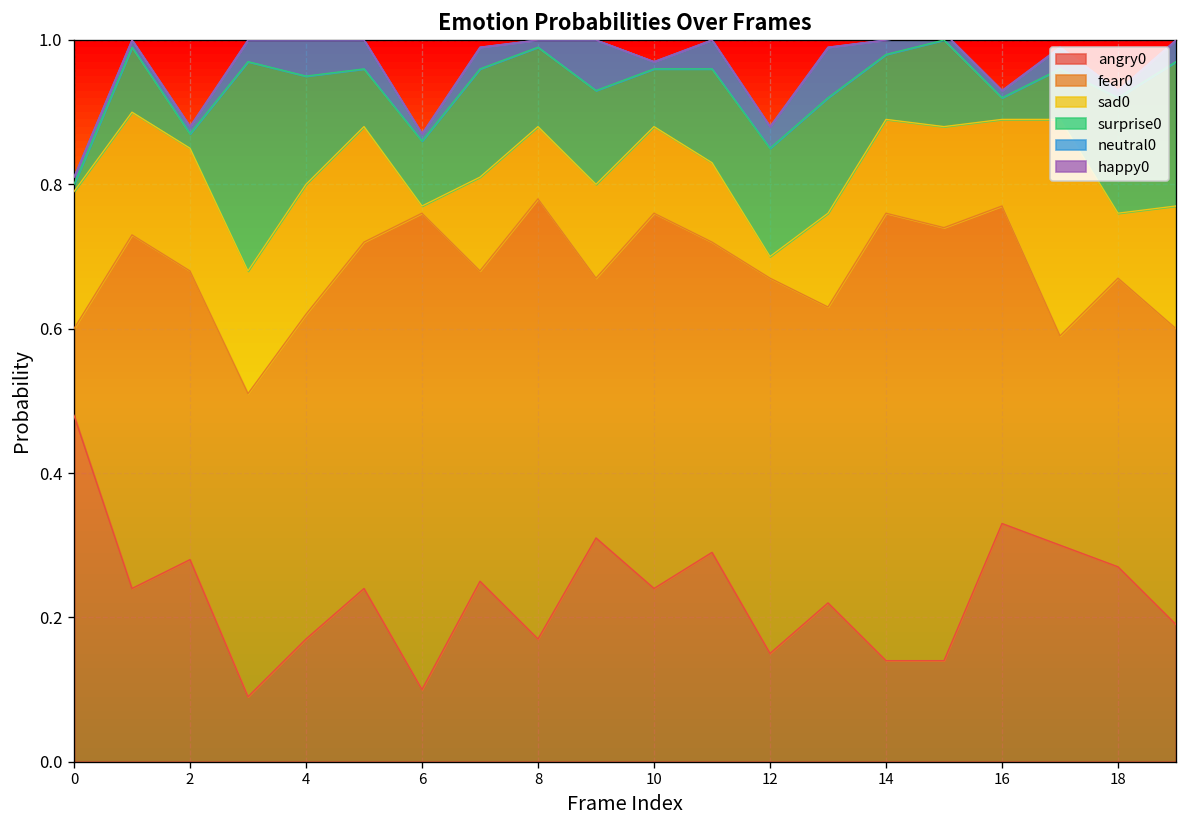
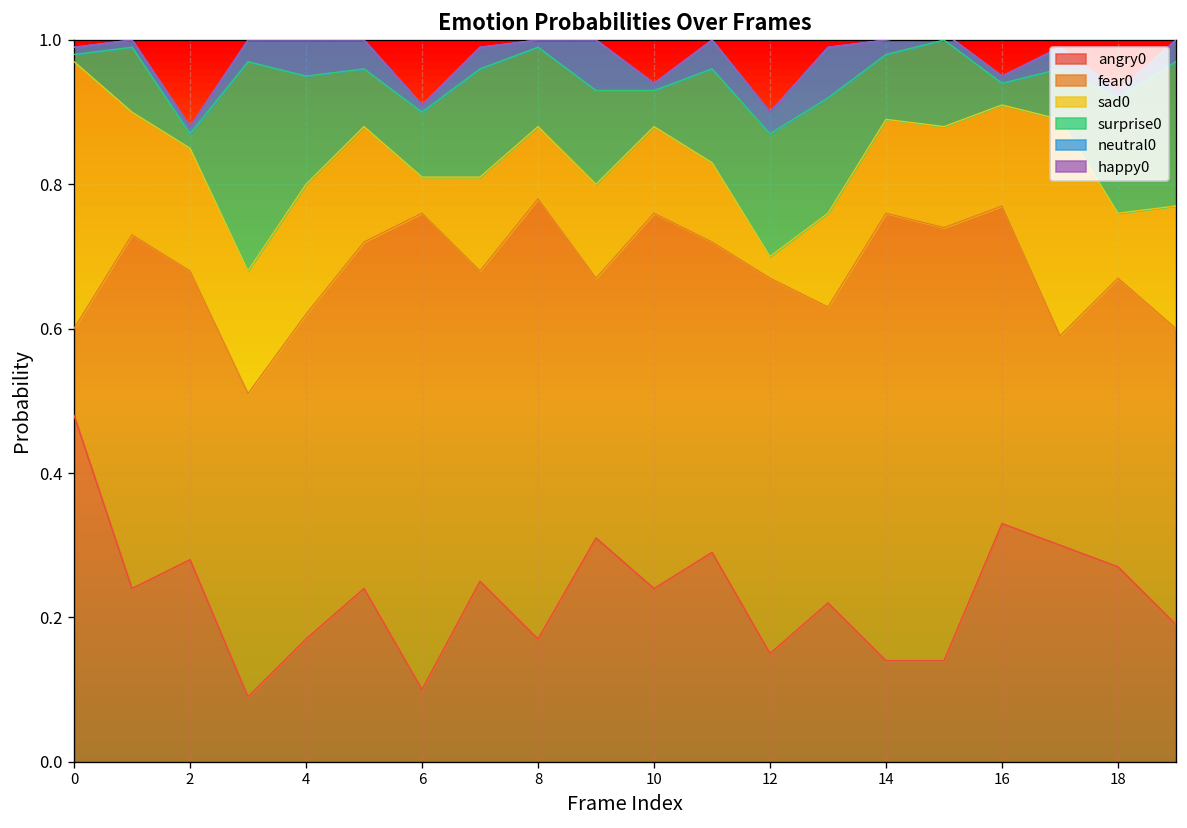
  {
    "sad0": {
-     "0": 0.19,
+     "0": 0.37,
      "2": 0.17,
      "4": 0.18,
-     "6": 0.01,
+     "6": 0.05,
      "8": 0.10,
      "10": 0.12,
      "12": 0.03,
      "14": 0.13,
-     "16": 0.12,
+     "16": 0.14,
      "18": 0.09
    },
    "surprise0": {
      "0": 0.01,
      "2": 0.02,
      "4": 0.15,
      "6": 0.09,
      "8": 0.11,
-     "10": 0.08,
-     "12": 0.15,
+     "10": 0.05,
+     "12": 0.17,
      "14": 0.09,
      "16": 0.03
    }
  }
